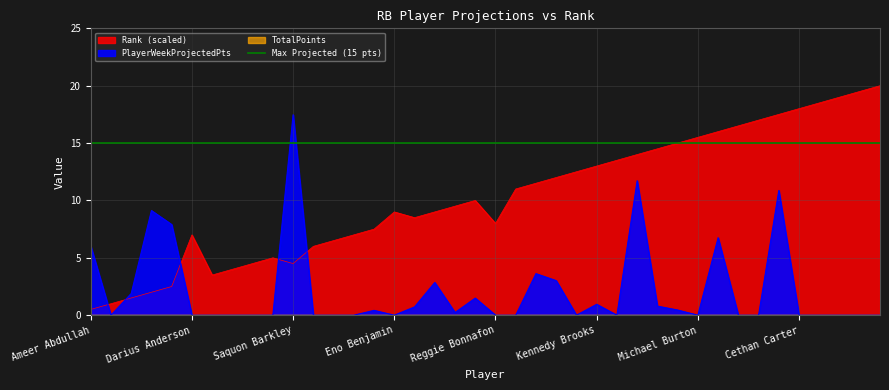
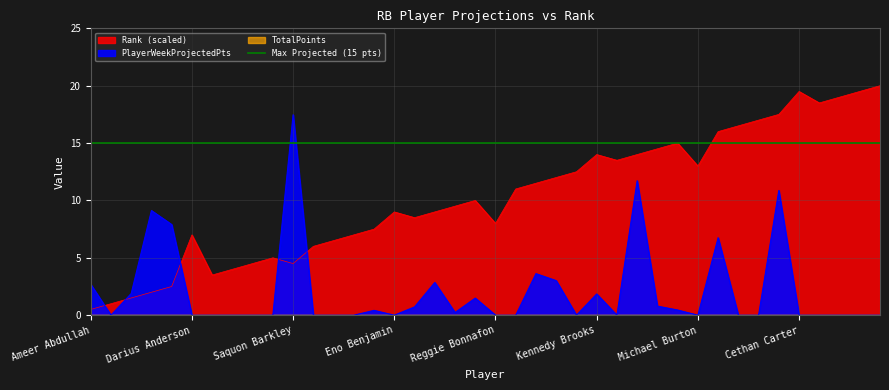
  {
    "Rank (scaled)": {
      "Ameer Abdullah": 0.5,
      "Darius Anderson": 7.0,
      "Saquon Barkley": 4.5,
      "Eno Benjamin": 9.0,
      "Reggie Bonnafon": 8.0,
-     "Kennedy Brooks": 13.0,
-     "Michael Burton": 15.5,
-     "Cethan Carter": 18.0
+     "Kennedy Brooks": 14.0,
+     "Michael Burton": 13.0,
+     "Cethan Carter": 19.5
    },
    "PlayerWeekProjectedPts": {
-     "Ameer Abdullah": 6.0,
+     "Ameer Abdullah": 2.7,
      "Saquon Barkley": 17.5,
-     "Kennedy Brooks": 1.0
+     "Kennedy Brooks": 1.9
    },
    "TotalPoints": {
      "Ameer Abdullah": 0.0,
      "Saquon Barkley": 0.0,
      "Kennedy Brooks": 0.0
    }
  }
